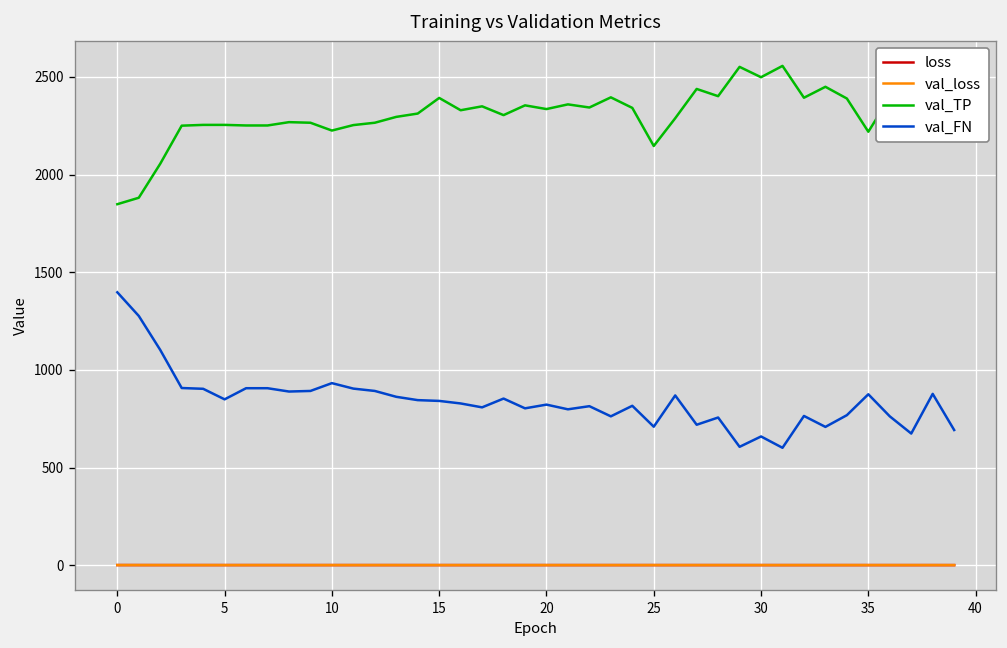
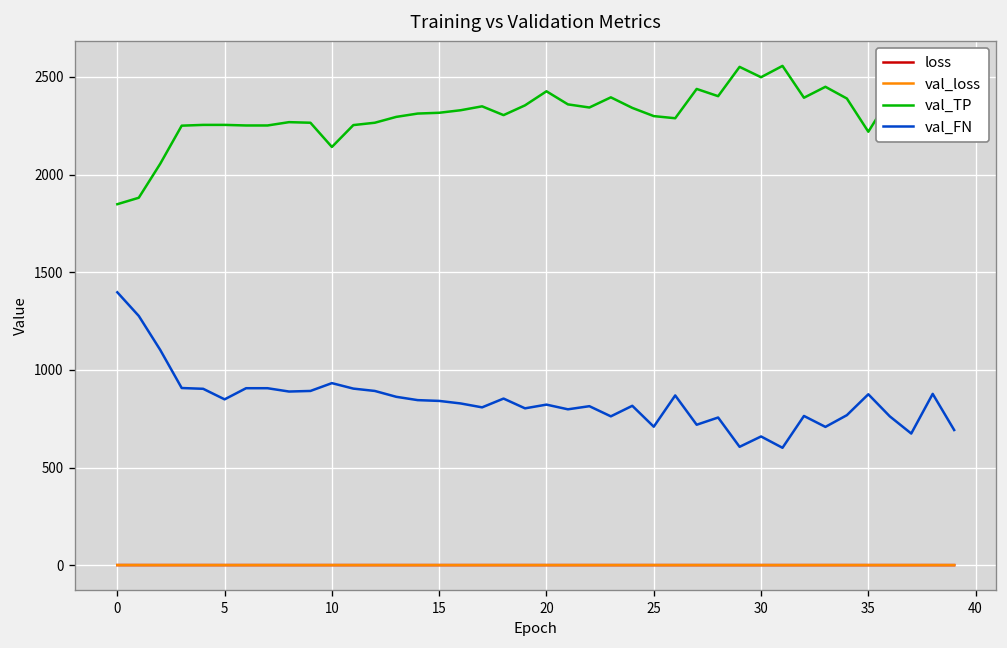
  {
    "val_loss": {
      "0": 0,
      "5": 0,
      "10": 0,
      "15": 0,
      "20": 0,
      "25": 0,
      "30": 0,
      "35": 0
    },
    "val_TP": {
      "0": 1850,
      "5": 2250,
-     "10": 2230,
-     "15": 2390,
-     "20": 2340,
-     "25": 2150,
+     "10": 2140,
+     "15": 2320,
+     "20": 2430,
+     "25": 2300,
      "30": 2500,
      "35": 2220
    },
    "val_FN": {
      "0": 1400,
      "5": 850,
      "10": 930,
      "15": 840,
      "20": 820,
      "25": 710,
      "30": 660,
      "35": 880
    }
  }
